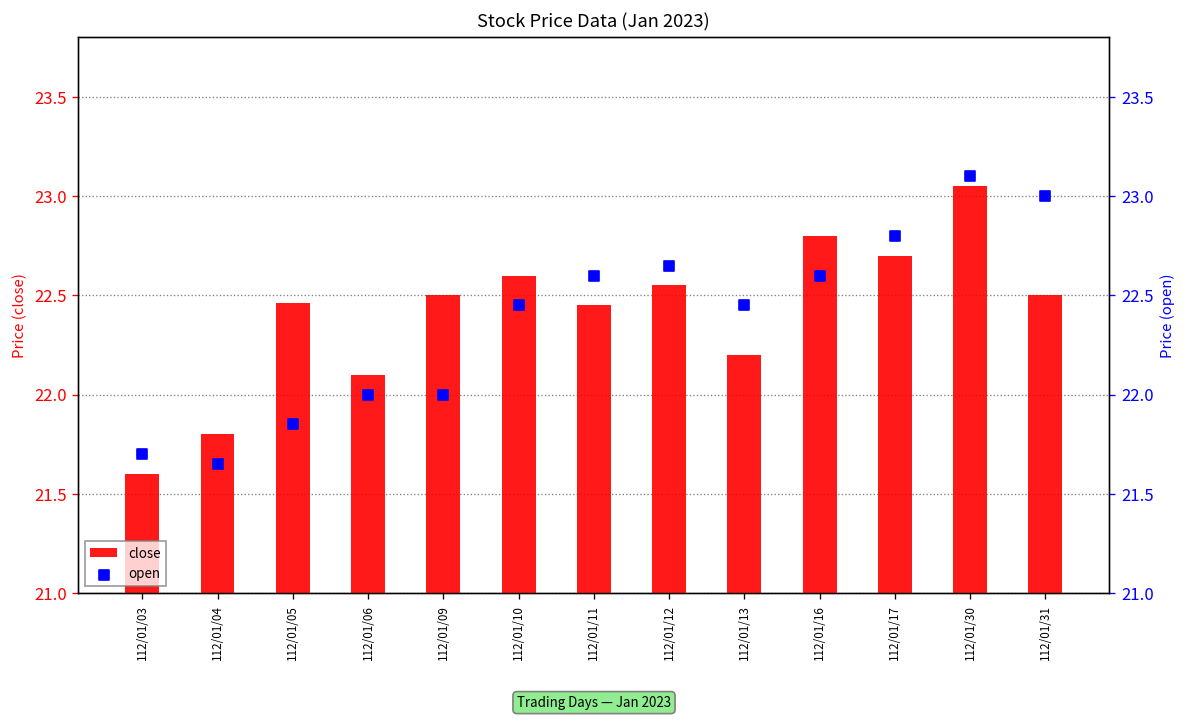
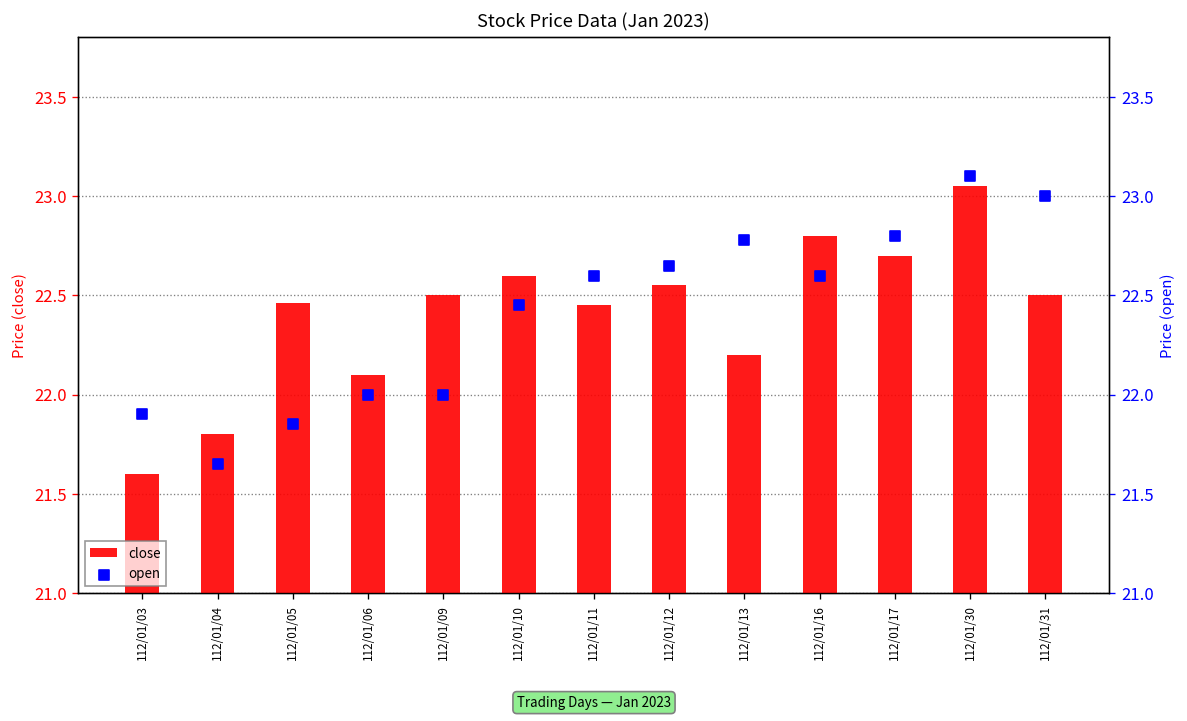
  {
    "close": {
      "112/01/03": 21.60,
      "112/01/04": 21.80,
      "112/01/05": 22.46,
      "112/01/06": 22.10,
      "112/01/09": 22.50,
      "112/01/10": 22.60,
      "112/01/11": 22.45,
      "112/01/12": 22.55,
      "112/01/13": 22.20,
      "112/01/16": 22.80,
      "112/01/17": 22.70,
      "112/01/30": 23.05,
      "112/01/31": 22.50
    },
    "open": {
-     "112/01/03": 21.7,
-     "112/01/13": 22.45
+     "112/01/03": 21.9,
+     "112/01/13": 22.78
    }
  }
